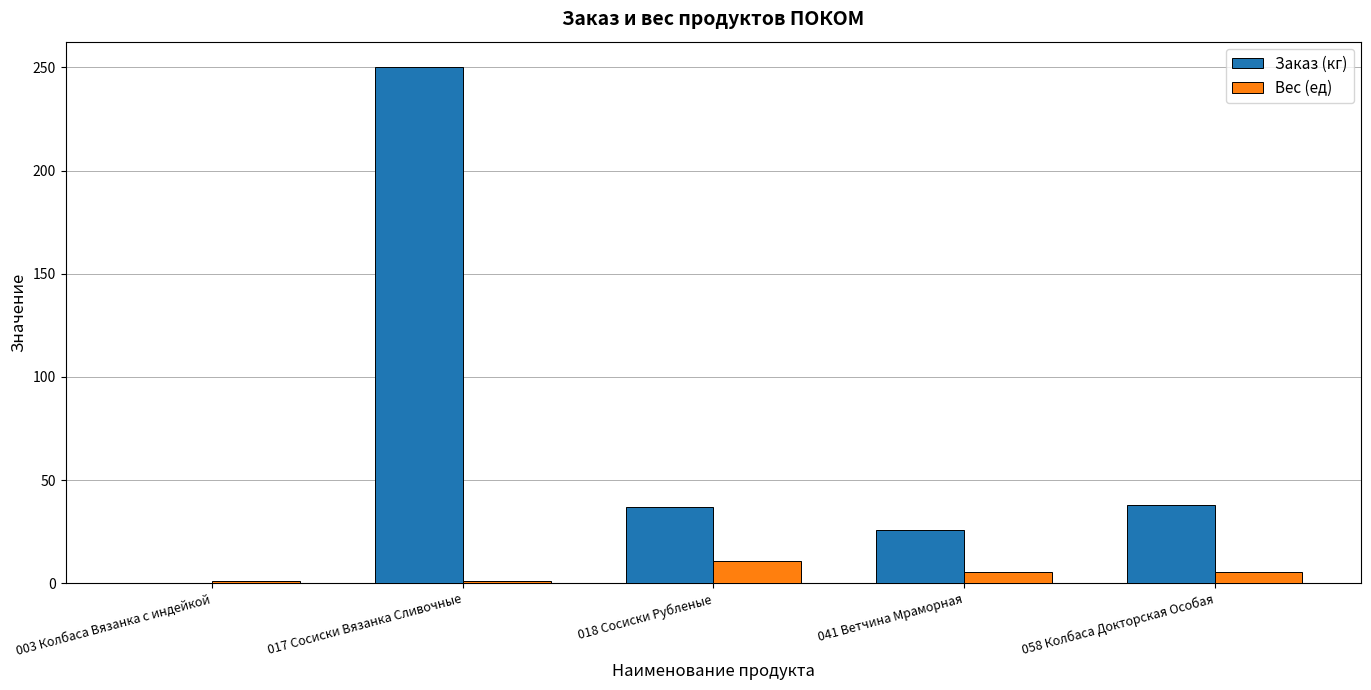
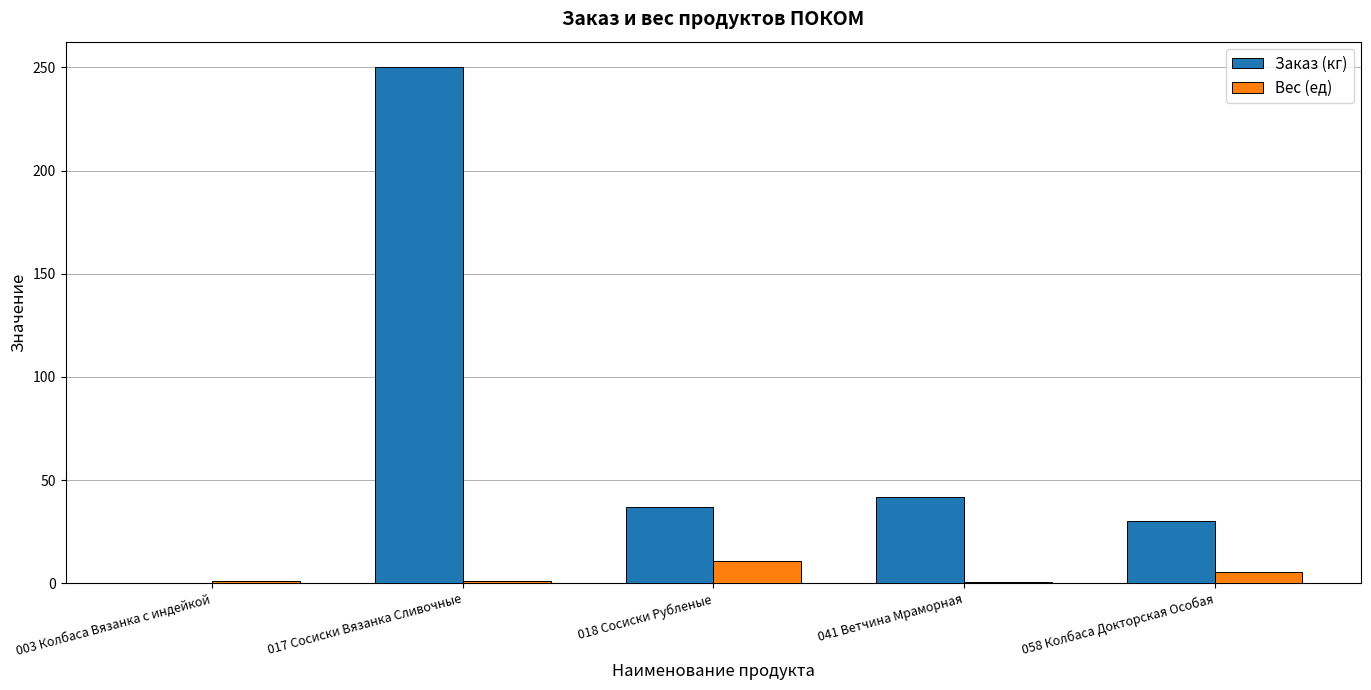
  {
    "Заказ (кг)": {
      "003 Колбаса Вязанка с индейкой": 0,
      "017 Сосиски Вязанка Сливочные": 250,
      "018 Сосиски Рубленые": 37,
-     "041 Ветчина Мраморная": 26,
-     "058 Колбаса Докторская Особая": 38
+     "041 Ветчина Мраморная": 42,
+     "058 Колбаса Докторская Особая": 30
    },
    "Вес (ед)": {
      "018 Сосиски Рубленые": 11,
-     "041 Ветчина Мраморная": 5,
+     "041 Ветчина Мраморная": 0,
      "058 Колбаса Докторская Особая": 5
    }
  }
